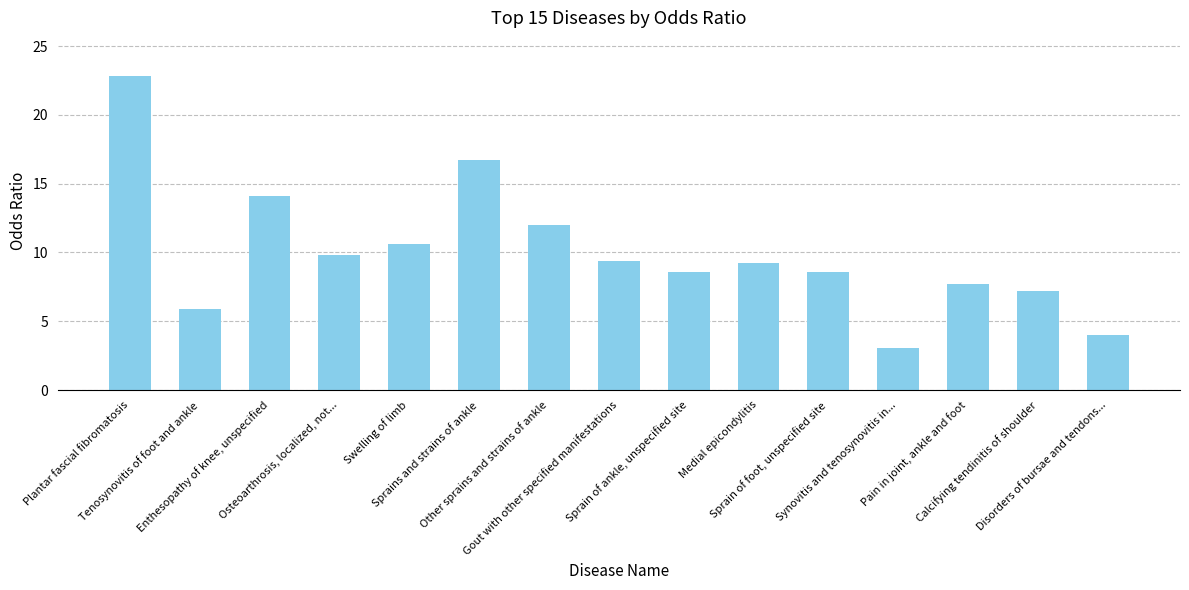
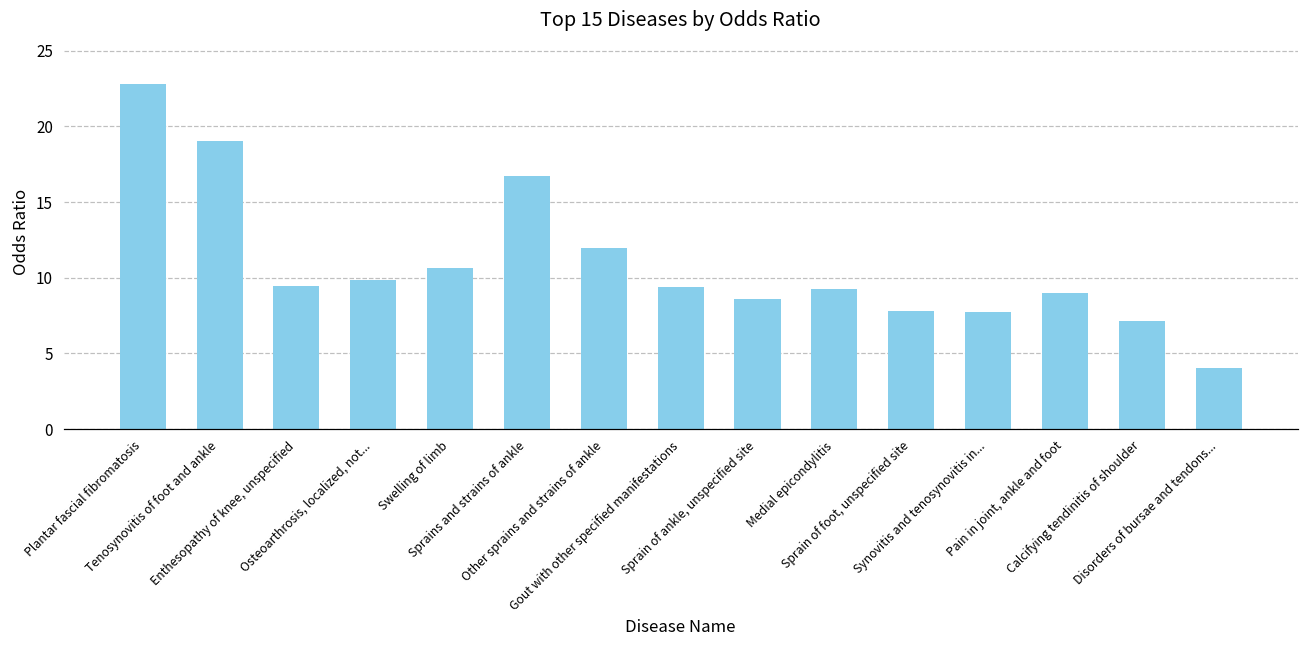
  {
    "Plantar fascial fibromatosis": 22.8,
-   "Tenosynovitis of foot and ankle": 5.9,
-   "Enthesopathy of knee, unspecified": 14.1,
+   "Tenosynovitis of foot and ankle": 19.0,
+   "Enthesopathy of knee, unspecified": 9.5,
    "Osteoarthrosis, localized, not...": 9.8,
    "Swelling of limb": 10.6,
    "Sprains and strains of ankle": 16.7,
    "Other sprains and strains of ankle": 12.0,
    "Gout with other specified manifestations": 9.4,
    "Sprain of ankle, unspecified site": 8.6,
    "Medial epicondylitis": 9.2,
-   "Sprain of foot, unspecified site": 8.6,
-   "Synovitis and tenosynovitis in...": 3.0,
-   "Pain in joint, ankle and foot": 7.7,
+   "Sprain of foot, unspecified site": 7.8,
+   "Synovitis and tenosynovitis in...": 7.7,
+   "Pain in joint, ankle and foot": 9.0,
    "Calcifying tendinitis of shoulder": 7.2,
    "Disorders of bursae and tendons...": 4.0
  }
